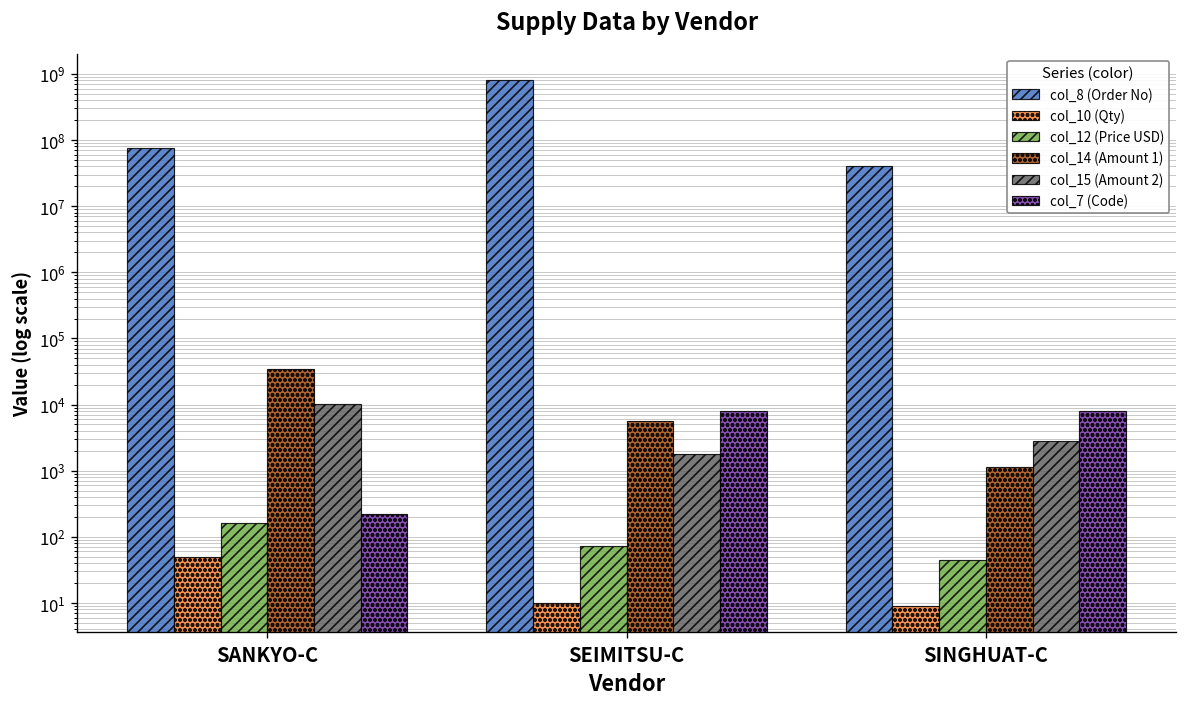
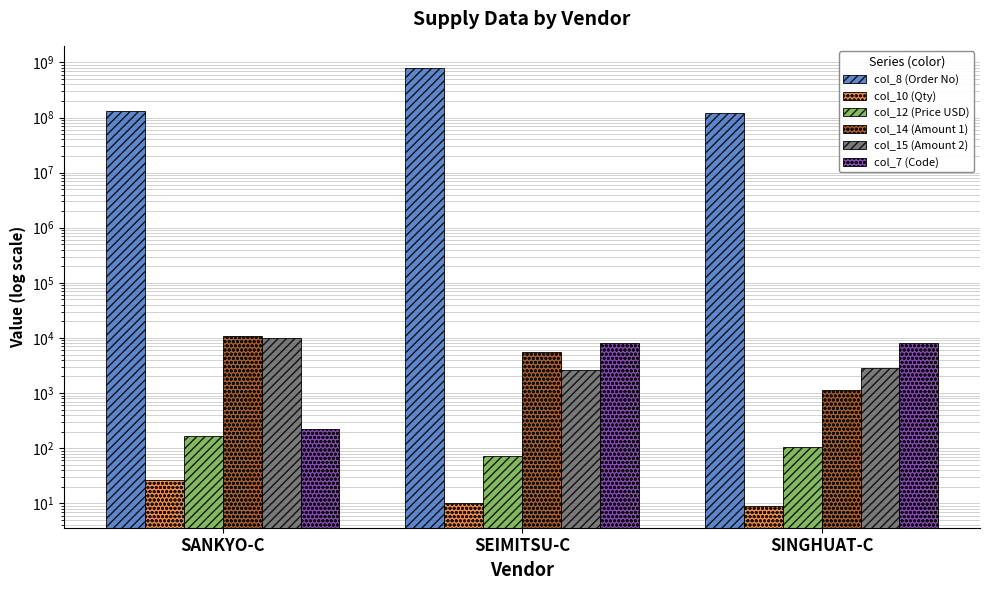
  {
    "col_8 (Order No)": {
-     "SANKYO-C": 80000000,
+     "SANKYO-C": 130000000,
      "SEIMITSU-C": 800000000,
-     "SINGHUAT-C": 40000000
+     "SINGHUAT-C": 120000000
    },
    "col_10 (Qty)": {
-     "SANKYO-C": 50,
+     "SANKYO-C": 30,
      "SEIMITSU-C": 10,
      "SINGHUAT-C": 9
    },
    "col_12 (Price USD)": {
      "SANKYO-C": 160,
      "SEIMITSU-C": 70,
-     "SINGHUAT-C": 40
+     "SINGHUAT-C": 100
    },
    "col_14 (Amount 1)": {
-     "SANKYO-C": 30000,
+     "SANKYO-C": 11000,
      "SEIMITSU-C": 6000,
      "SINGHUAT-C": 1100
    },
    "col_15 (Amount 2)": {
      "SANKYO-C": 10000,
-     "SEIMITSU-C": 1800,
+     "SEIMITSU-C": 3000,
      "SINGHUAT-C": 3000
    },
    "col_7 (Code)": {
      "SANKYO-C": 230,
      "SEIMITSU-C": 8000,
      "SINGHUAT-C": 8000
    }
  }
